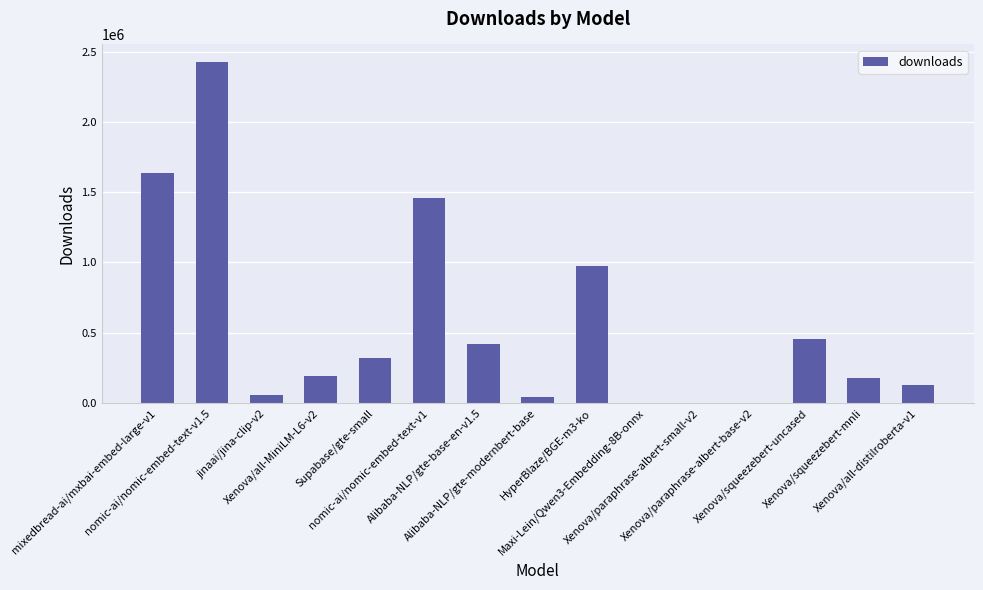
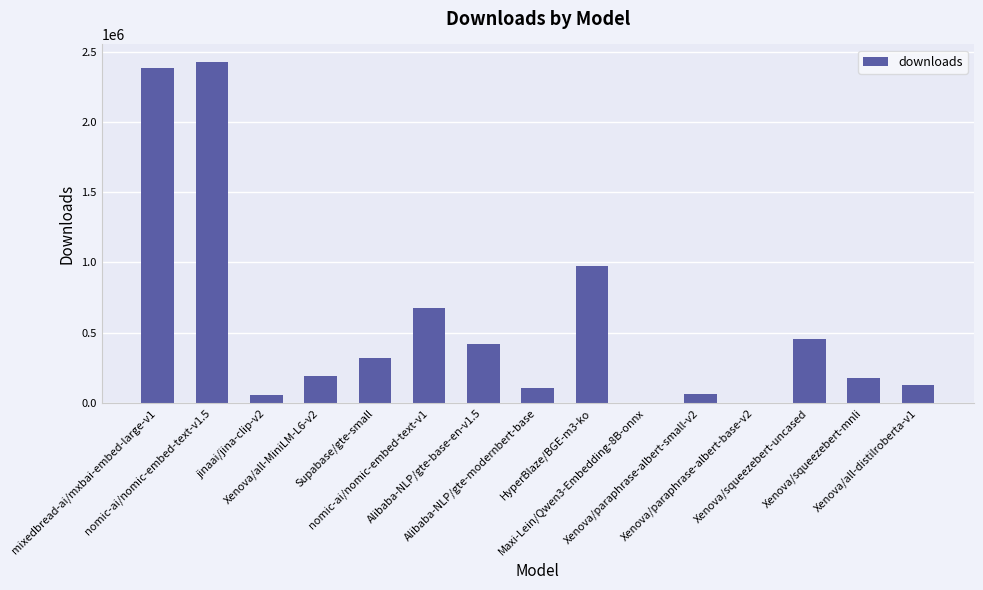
  {
-   "mixedbread-ai/mxbai-embed-large-v1": 1640000,
+   "mixedbread-ai/mxbai-embed-large-v1": 2390000,
    "nomic-ai/nomic-embed-text-v1.5": 2430000,
    "jinaai/jina-clip-v2": 50000,
    "Xenova/all-MiniLM-L6-v2": 190000,
    "Supabase/gte-small": 320000,
-   "nomic-ai/nomic-embed-text-v1": 1460000,
+   "nomic-ai/nomic-embed-text-v1": 670000,
    "Alibaba-NLP/gte-base-en-v1.5": 420000,
-   "Alibaba-NLP/gte-modernbert-base": 50000,
+   "Alibaba-NLP/gte-modernbert-base": 100000,
    "HyperBlaze/BGE-m3-ko": 980000,
-   "Xenova/paraphrase-albert-small-v2": 0,
+   "Xenova/paraphrase-albert-small-v2": 70000,
    "Xenova/squeezebert-uncased": 450000,
    "Xenova/squeezebert-mnli": 180000,
    "Xenova/all-distilroberta-v1": 130000
  }
